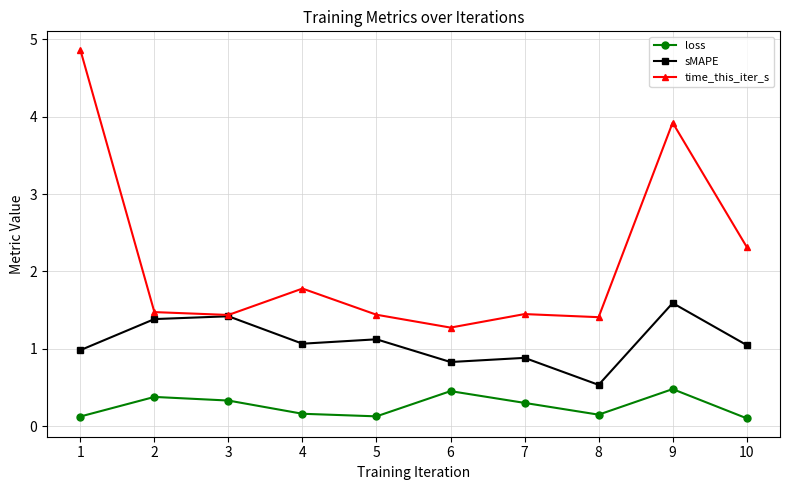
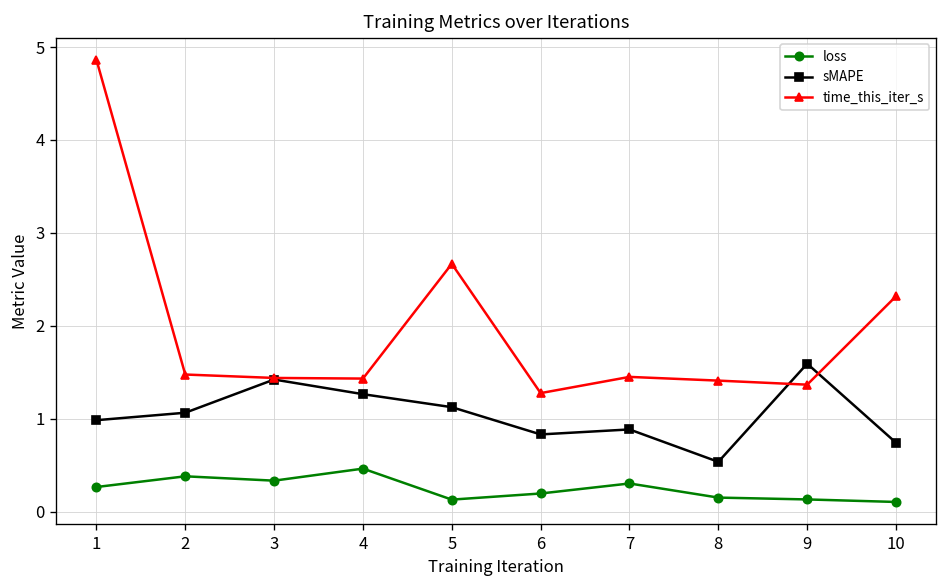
  {
    "loss": {
-     "1": 0.1,
+     "1": 0.3,
      "2": 0.4,
      "3": 0.3,
-     "4": 0.2,
+     "4": 0.5,
      "5": 0.1,
-     "6": 0.5,
+     "6": 0.2,
      "7": 0.3,
      "8": 0.2,
-     "9": 0.5,
+     "9": 0.1,
      "10": 0.1
    },
    "sMAPE": {
      "1": 1.0,
-     "2": 1.4,
-     "4": 1.1,
+     "2": 1.1,
+     "4": 1.3,
      "5": 1.1,
      "6": 0.8,
      "7": 0.9,
      "8": 0.5,
      "9": 1.6,
-     "10": 1.0
+     "10": 0.7
    },
    "time_this_iter_s": {
      "1": 4.9,
      "2": 1.5,
-     "4": 1.8,
-     "5": 1.4,
+     "4": 1.4,
+     "5": 2.7,
      "6": 1.3,
      "7": 1.4,
      "8": 1.4,
-     "9": 3.9,
+     "9": 1.4,
      "10": 2.3
    }
  }
